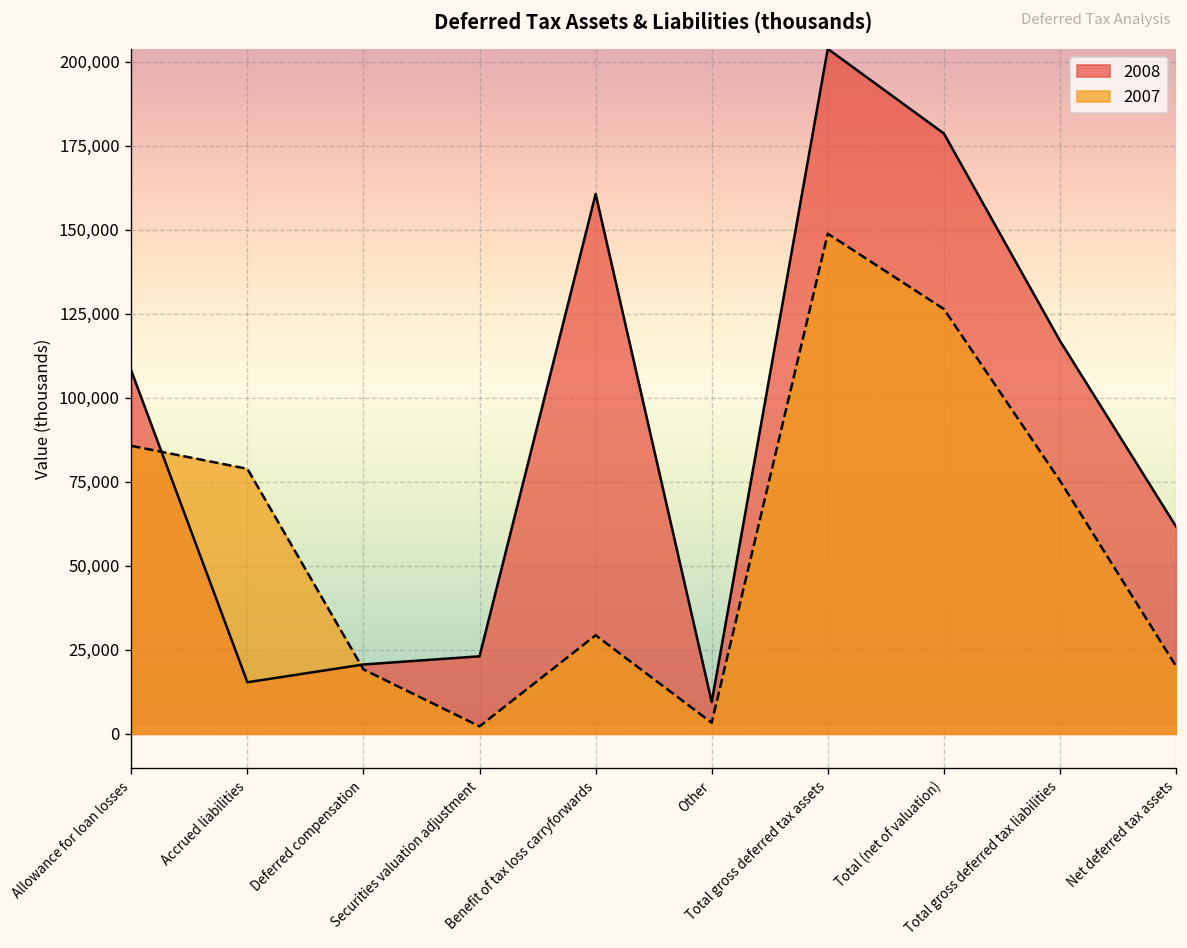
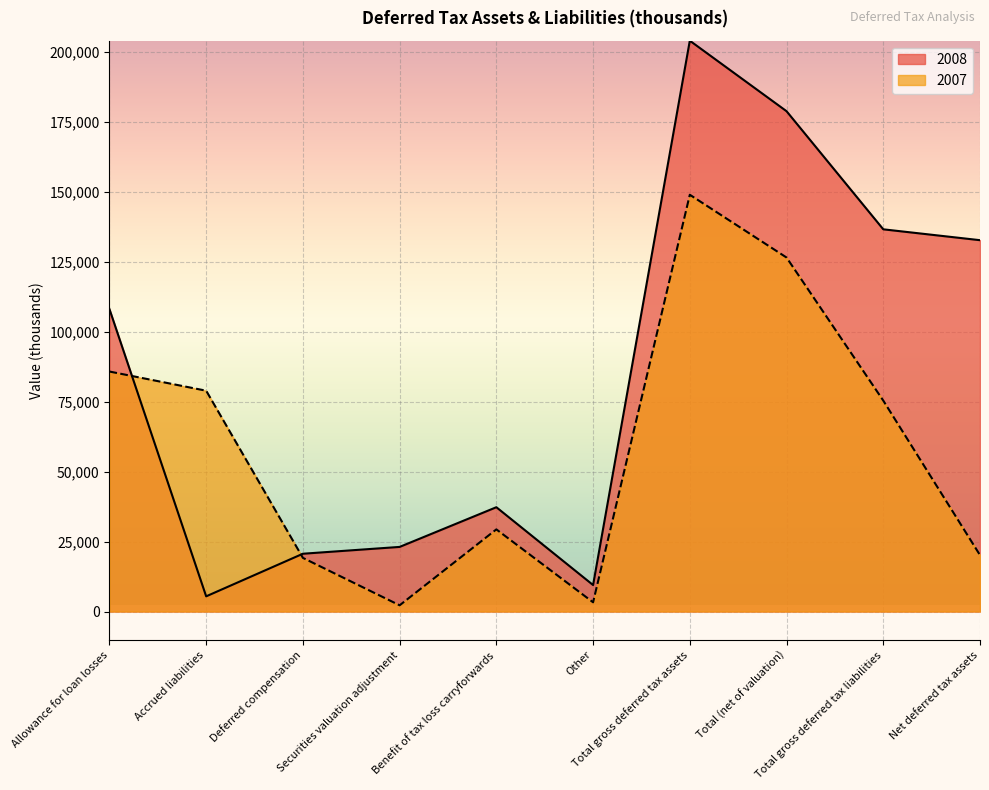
  {
    "2008": {
      "Allowance for loan losses": "108,000",
-     "Accrued liabilities": "15,000",
+     "Accrued liabilities": "5,000",
      "Deferred compensation": "21,000",
      "Securities valuation adjustment": "23,000",
-     "Benefit of tax loss carryforwards": "161,000",
+     "Benefit of tax loss carryforwards": "37,000",
      "Other": "9,000",
      "Total gross deferred tax assets": "204,000",
      "Total (net of valuation)": "179,000",
-     "Total gross deferred tax liabilities": "117,000",
-     "Net deferred tax assets": "62,000"
+     "Total gross deferred tax liabilities": "137,000",
+     "Net deferred tax assets": "133,000"
    },
    "2007": {
      "Allowance for loan losses": "86,000",
      "Accrued liabilities": "79,000",
      "Deferred compensation": "19,000",
      "Securities valuation adjustment": "2,000",
      "Benefit of tax loss carryforwards": "29,000",
      "Other": "3,000",
      "Total gross deferred tax assets": "149,000",
      "Total (net of valuation)": "126,000",
      "Total gross deferred tax liabilities": "75,000",
      "Net deferred tax assets": "20,000"
    }
  }
